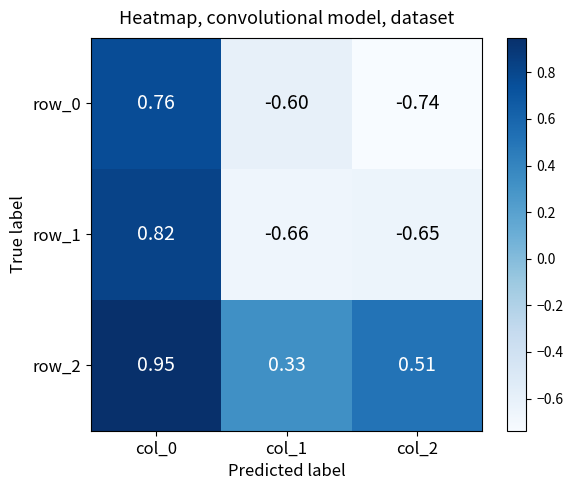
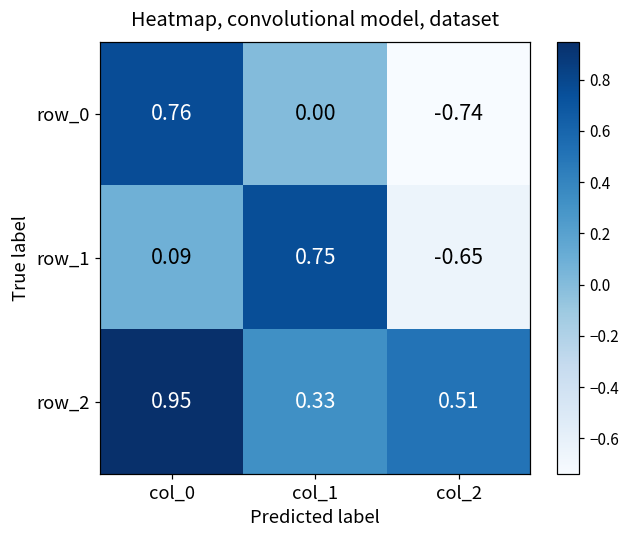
  {
    "row_0": {
      "col_0": 0.76,
-     "col_1": -0.60,
+     "col_1": 0.00,
      "col_2": -0.74
    },
    "row_1": {
-     "col_0": 0.82,
-     "col_1": -0.66,
+     "col_0": 0.09,
+     "col_1": 0.75,
      "col_2": -0.65
    },
    "row_2": {
      "col_0": 0.95,
      "col_1": 0.33,
      "col_2": 0.51
    }
  }
